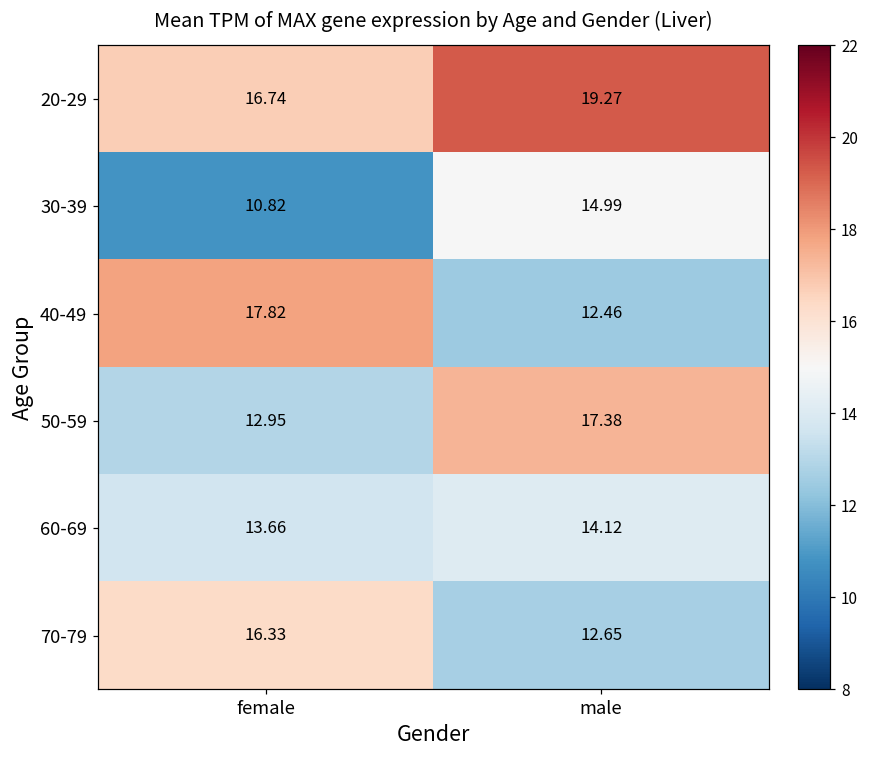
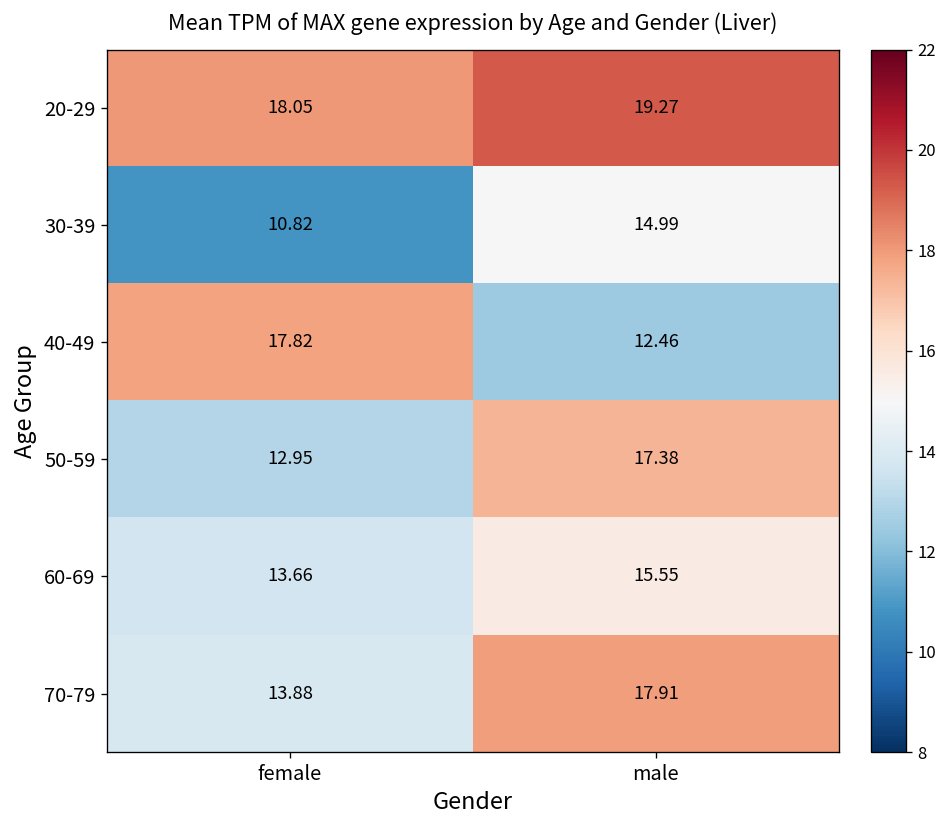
  {
    "20-29": {
-     "female": 16.74,
+     "female": 18.05,
      "male": 19.27
    },
    "30-39": {
      "female": 10.82,
      "male": 14.99
    },
    "40-49": {
      "female": 17.82,
      "male": 12.46
    },
    "50-59": {
      "female": 12.95,
      "male": 17.38
    },
    "60-69": {
      "female": 13.66,
-     "male": 14.12
+     "male": 15.55
    },
    "70-79": {
-     "female": 16.33,
-     "male": 12.65
+     "female": 13.88,
+     "male": 17.91
    }
  }
